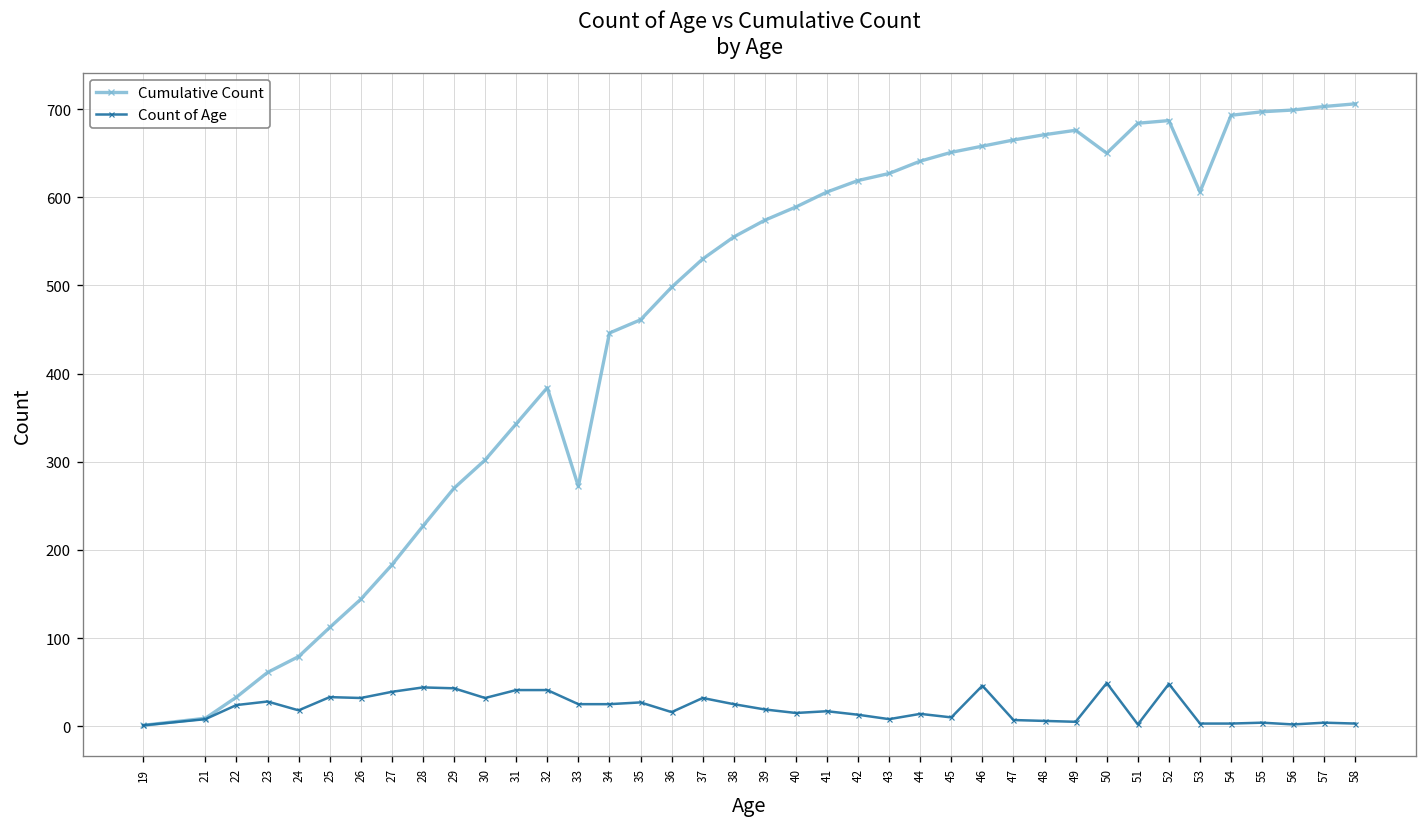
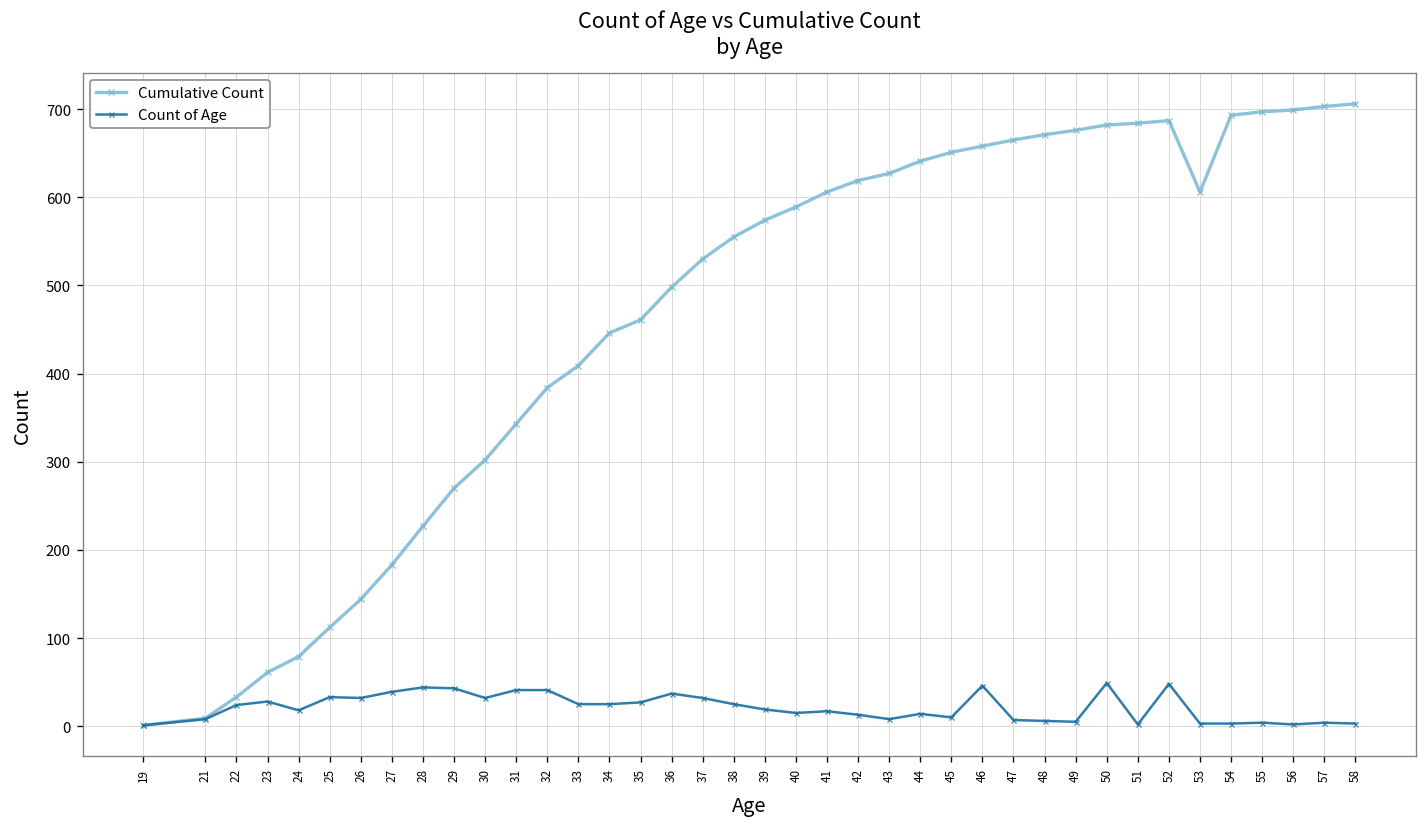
  {
    "Cumulative Count": {
      "22": 30,
      "23": 60,
      "24": 80,
      "25": 110,
      "26": 140,
      "27": 180,
      "28": 230,
      "29": 270,
      "30": 300,
      "31": 340,
      "32": 380,
-     "33": 270,
+     "33": 410,
      "34": 450,
      "35": 460,
      "36": 500,
      "37": 530,
      "38": 560,
      "39": 570,
      "40": 590,
      "41": 610,
      "42": 620,
      "43": 630,
      "44": 640,
      "45": 650,
      "46": 660,
      "47": 670,
      "48": 670,
      "49": 680,
-     "50": 650,
+     "50": 680,
      "51": 680,
      "52": 690,
      "53": 610,
      "54": 690,
      "55": 700,
      "56": 700,
      "57": 700,
      "58": 710
    },
    "Count of Age": {
      "22": 20,
      "23": 30,
      "24": 20,
      "25": 30,
      "26": 30,
      "27": 40,
      "28": 40,
      "29": 40,
      "30": 30,
      "31": 40,
      "32": 40,
      "33": 30,
      "34": 30,
      "35": 30,
-     "36": 20,
+     "36": 40,
      "37": 30,
      "38": 30,
      "39": 20,
      "40": 20,
      "41": 20,
      "42": 10,
      "43": 10,
      "44": 10,
      "45": 10,
      "46": 50,
      "47": 10,
      "48": 10,
      "49": 10,
      "50": 50,
      "51": 0,
      "52": 50,
      "53": 0,
      "54": 0,
      "55": 0,
      "56": 0,
      "57": 0,
      "58": 0
    }
  }
